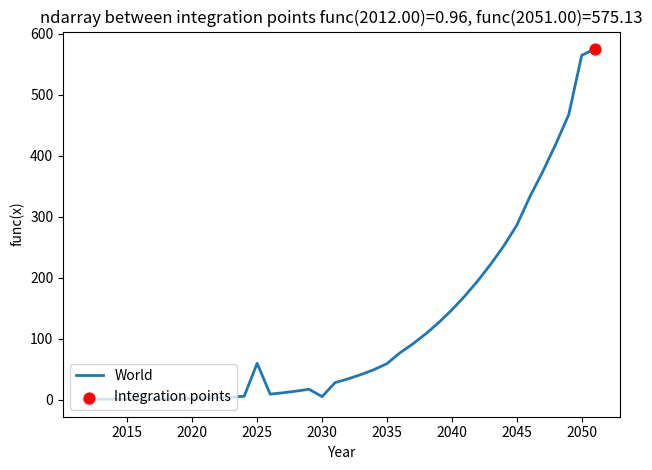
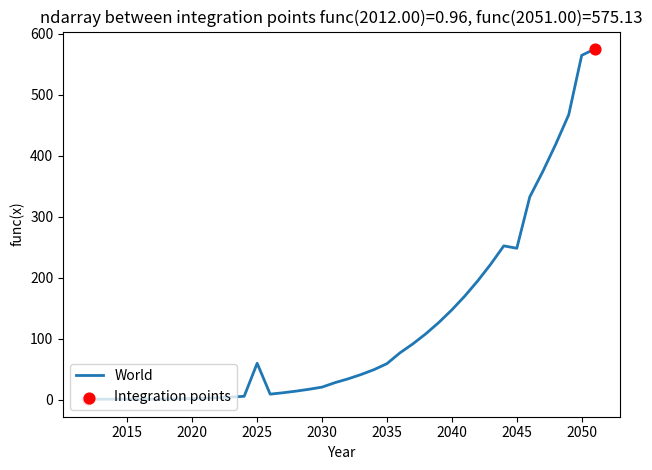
  {
    "World": {
      "2025": 60,
-     "2030": 10,
+     "2030": 20,
      "2035": 60,
      "2040": 150,
-     "2045": 290,
+     "2045": 250,
      "2050": 560
    }
  }
